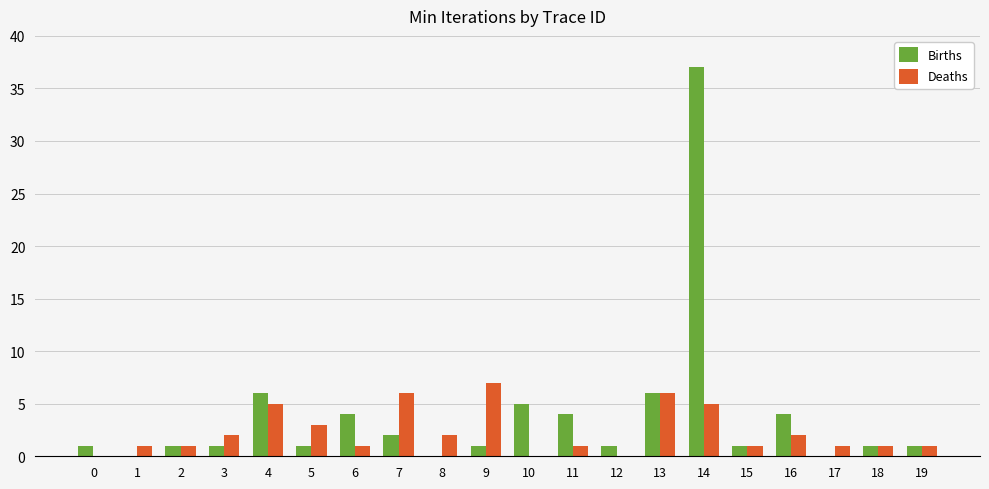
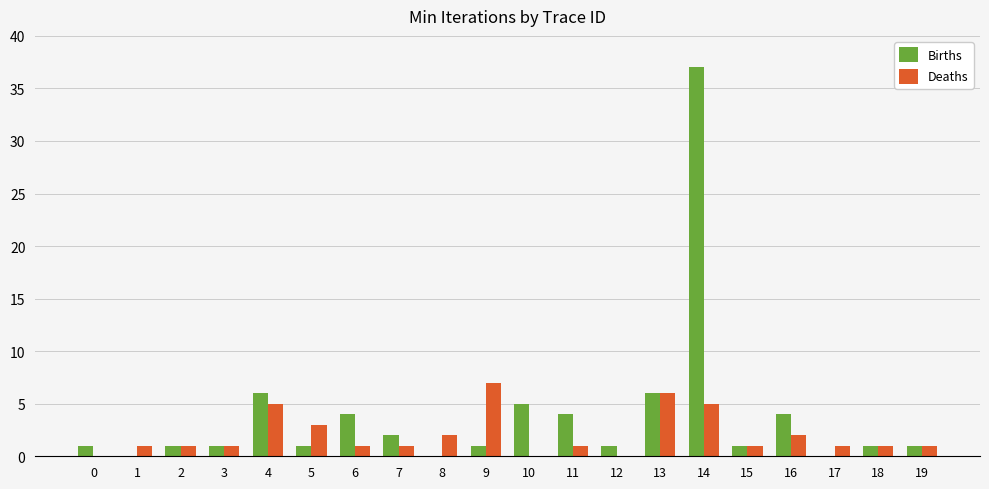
  {
    "Births": {
      "0": 1,
      "1": 0,
      "2": 1,
      "3": 1,
      "4": 6,
      "5": 1,
      "6": 4,
      "7": 2,
      "8": 0,
      "9": 1,
      "10": 5,
      "11": 4,
      "12": 1,
      "13": 6,
      "14": 37,
      "15": 1,
      "16": 4,
      "17": 0,
      "18": 1,
      "19": 1
    },
    "Deaths": {
      "0": 0,
      "1": 1,
      "2": 1,
-     "3": 2,
+     "3": 1,
      "4": 5,
      "5": 3,
      "6": 1,
-     "7": 6,
+     "7": 1,
      "8": 2,
      "9": 7,
      "10": 0,
      "11": 1,
      "12": 0,
      "13": 6,
      "14": 5,
      "15": 1,
      "16": 2,
      "17": 1,
      "18": 1,
      "19": 1
    }
  }
